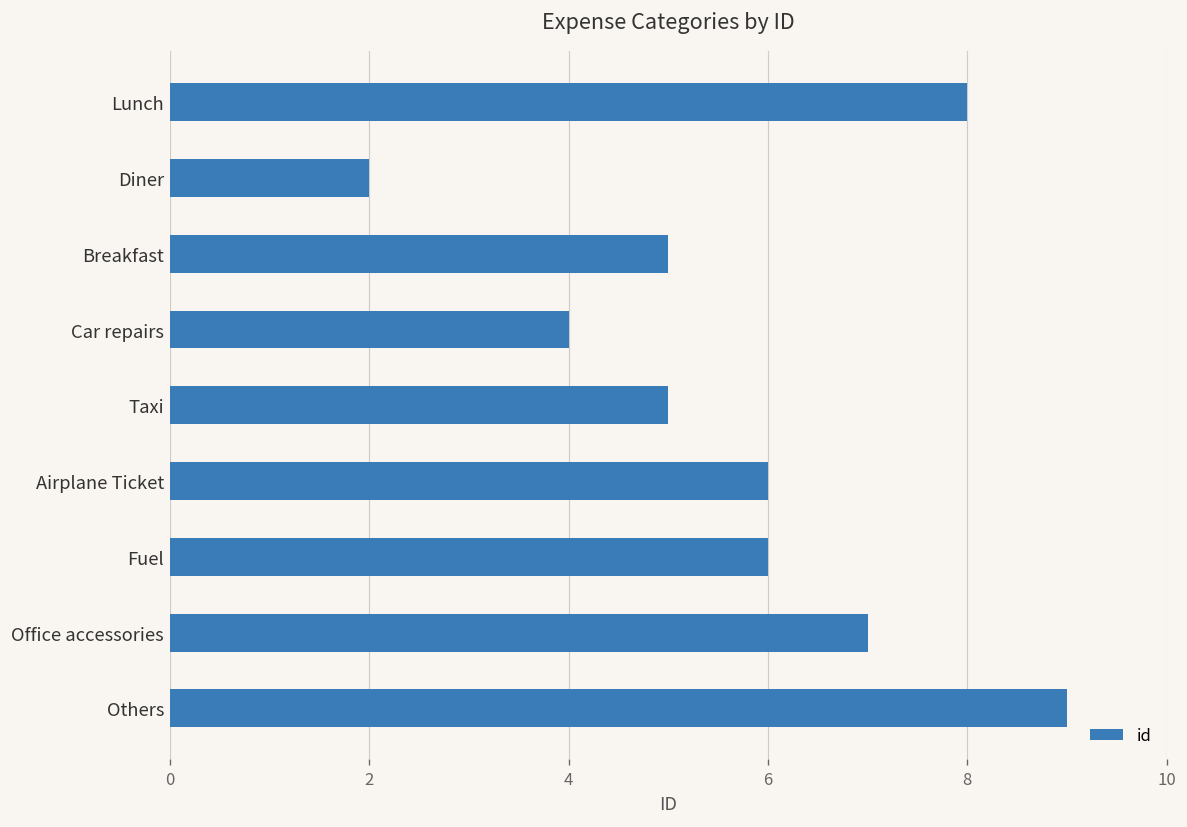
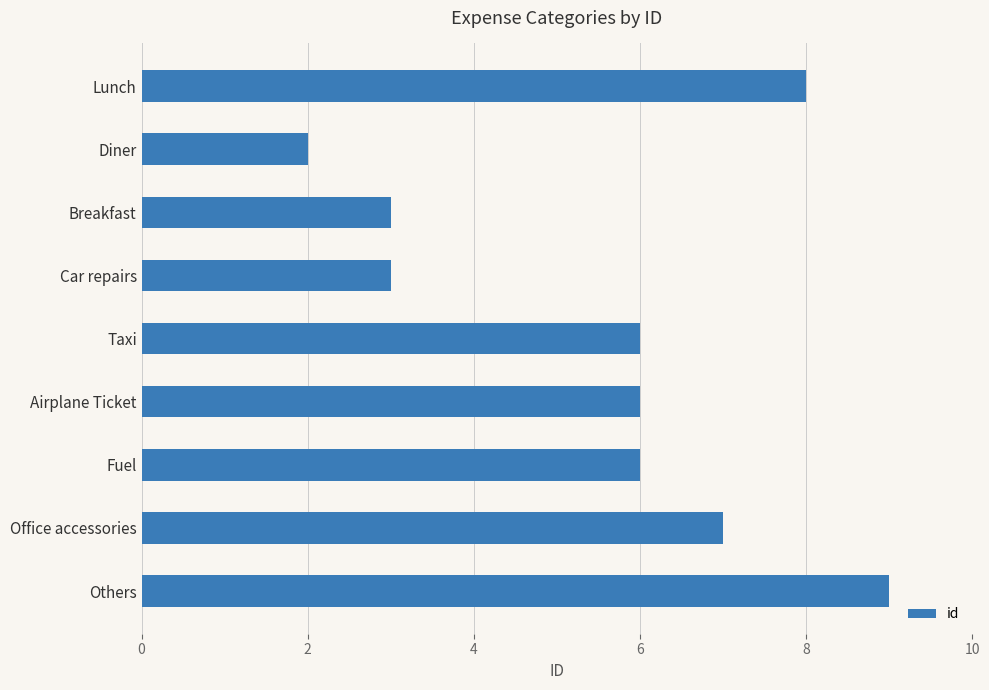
  {
    "Lunch": 8,
    "Diner": 2,
-   "Breakfast": 5,
-   "Car repairs": 4,
-   "Taxi": 5,
+   "Breakfast": 3,
+   "Car repairs": 3,
+   "Taxi": 6,
    "Airplane Ticket": 6,
    "Fuel": 6,
    "Office accessories": 7,
    "Others": 9
  }
